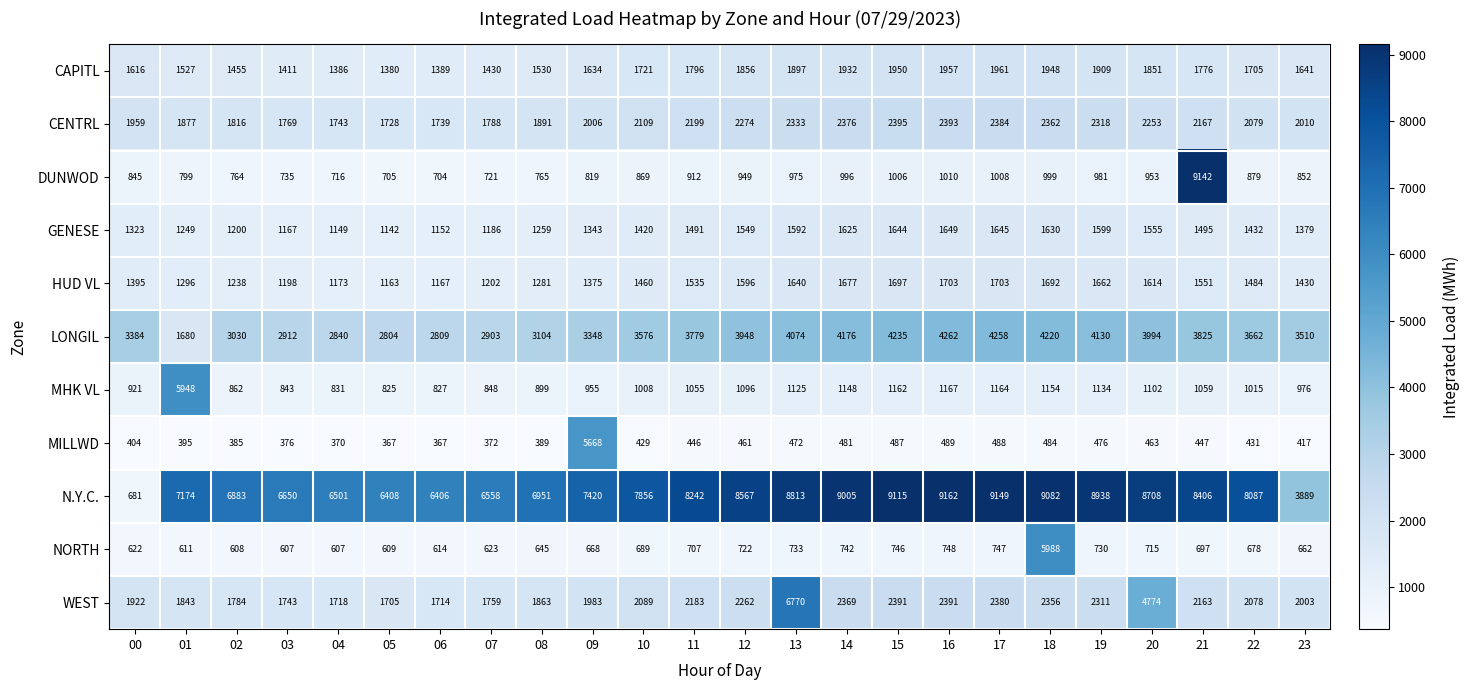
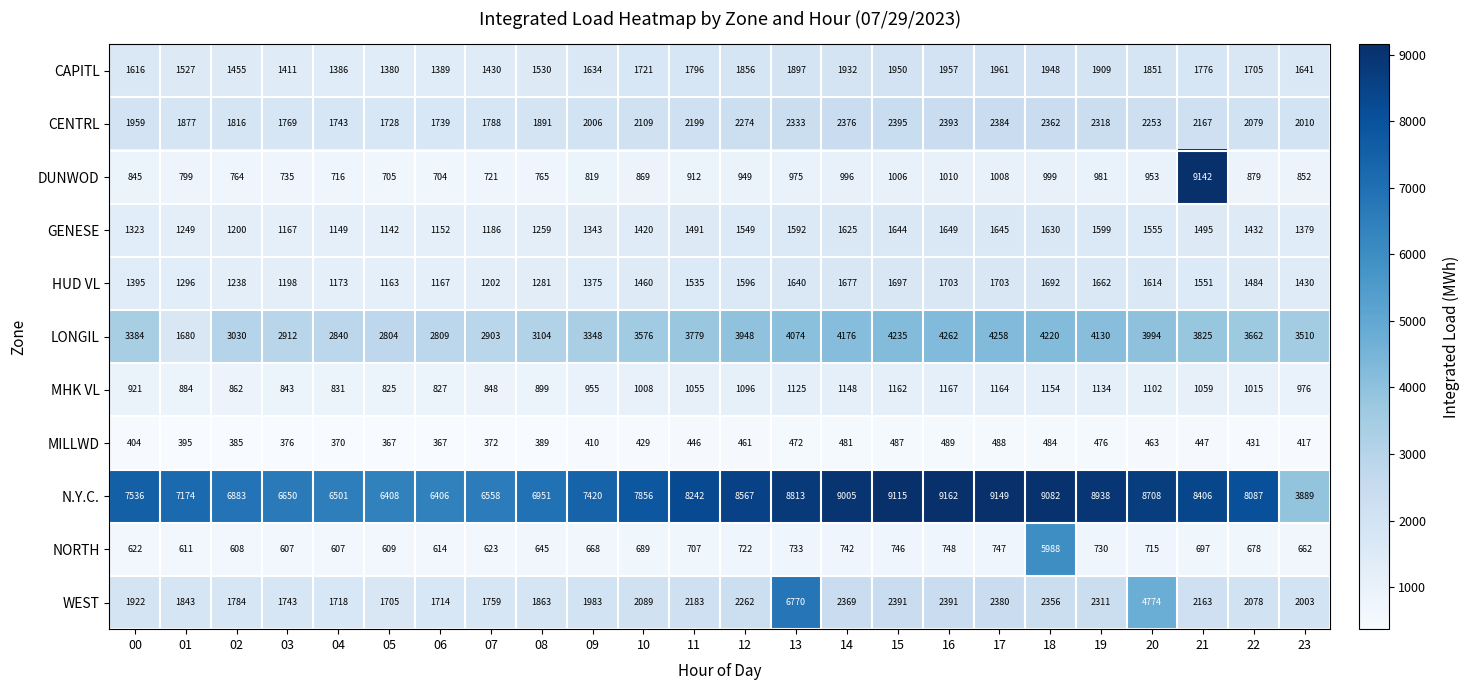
  {
    "MHK VL": {
      "00": 921,
-     "01": 5948,
+     "01": 884,
      "02": 862,
      "03": 843,
      "04": 831,
      "05": 825,
      "06": 827,
      "07": 848,
      "08": 899,
      "09": 955,
      "10": 1008,
      "11": 1055,
      "12": 1096,
      "13": 1125,
      "14": 1148,
      "15": 1162,
      "16": 1167,
      "17": 1164,
      "18": 1154,
      "19": 1134,
      "20": 1102,
      "21": 1059,
      "22": 1015,
      "23": 976
    },
    "MILLWD": {
      "00": 404,
      "01": 395,
      "02": 385,
      "03": 376,
      "04": 370,
      "05": 367,
      "06": 367,
      "07": 372,
      "08": 389,
-     "09": 5668,
+     "09": 410,
      "10": 429,
      "11": 446,
      "12": 461,
      "13": 472,
      "14": 481,
      "15": 487,
      "16": 489,
      "17": 488,
      "18": 484,
      "19": 476,
      "20": 463,
      "21": 447,
      "22": 431,
      "23": 417
    },
    "N.Y.C.": {
-     "00": 681,
+     "00": 7536,
      "01": 7174,
      "02": 6883,
      "03": 6650,
      "04": 6501,
      "05": 6408,
      "06": 6406,
      "07": 6558,
      "08": 6951,
      "09": 7420,
      "10": 7856,
      "11": 8242,
      "12": 8567,
      "13": 8813,
      "14": 9005,
      "15": 9115,
      "16": 9162,
      "17": 9149,
      "18": 9082,
      "19": 8938,
      "20": 8708,
      "21": 8406,
      "22": 8087,
      "23": 3889
    }
  }
